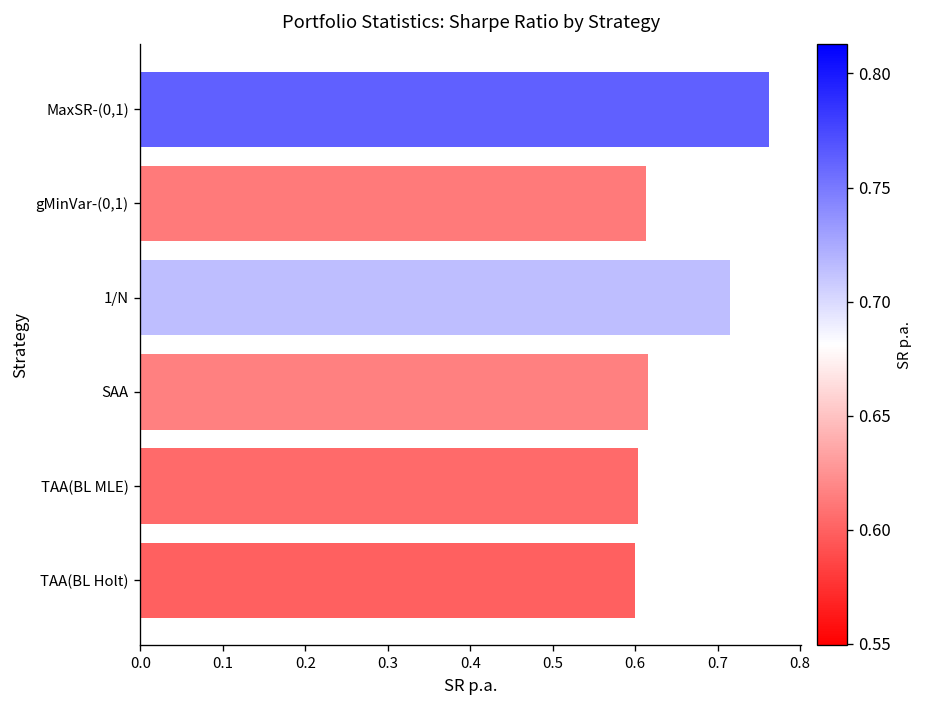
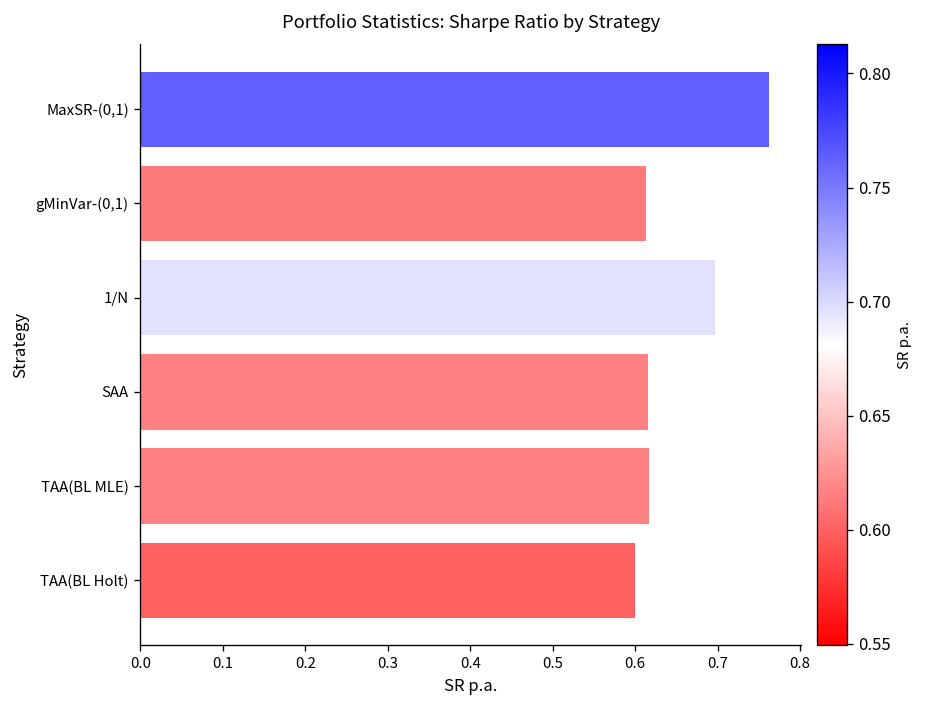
  {
    "MaxSR-(0,1)": 0.76,
    "gMinVar-(0,1)": 0.61,
-   "1/N": 0.71,
+   "1/N": 0.70,
    "SAA": 0.62,
-   "TAA(BL MLE)": 0.60,
+   "TAA(BL MLE)": 0.62,
    "TAA(BL Holt)": 0.60
  }
